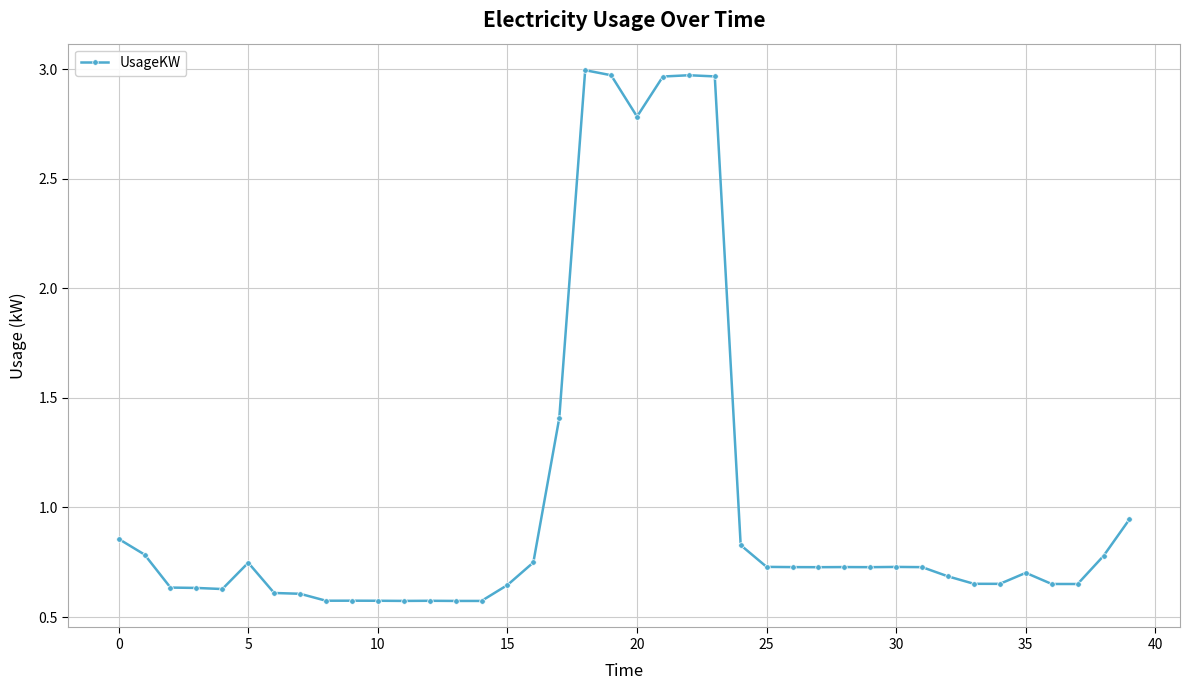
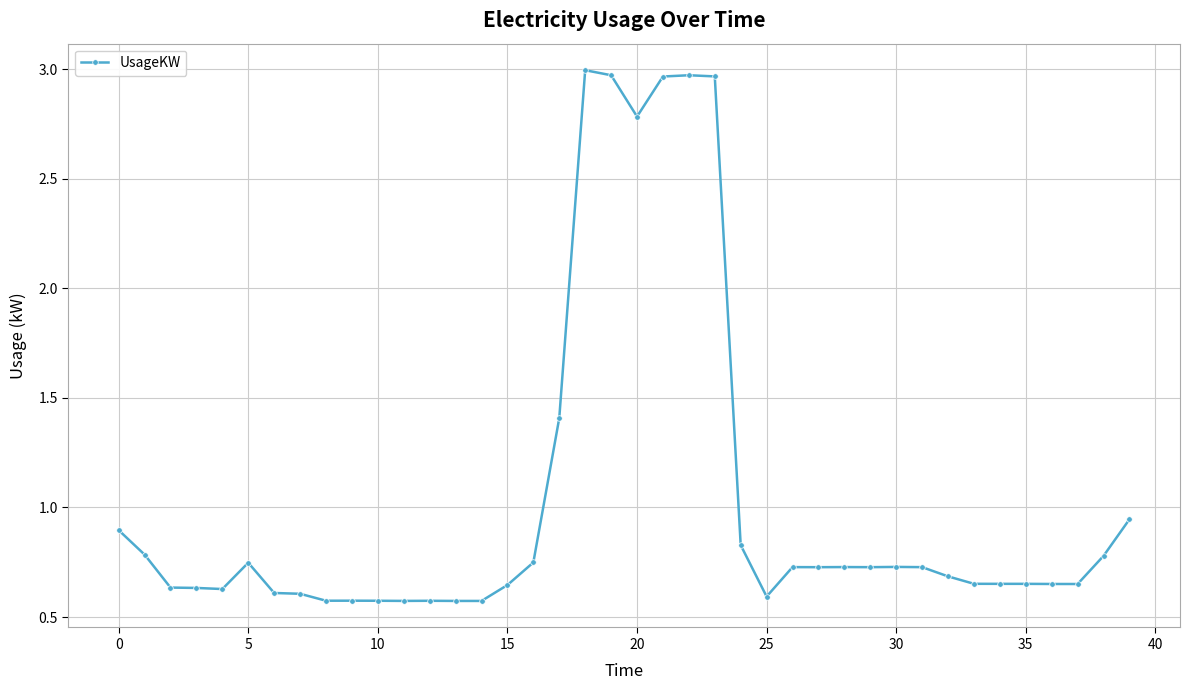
  {
-   "0": 0.86,
+   "0": 0.90,
    "5": 0.75,
    "10": 0.57,
    "15": 0.65,
    "20": 2.78,
-   "25": 0.73,
+   "25": 0.59,
    "30": 0.73,
-   "35": 0.70
+   "35": 0.65
  }
